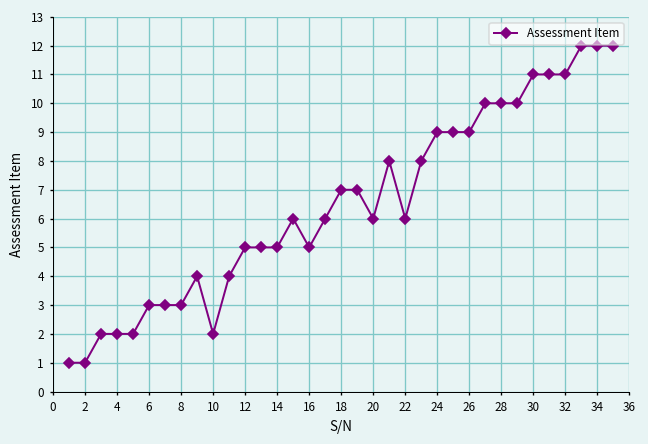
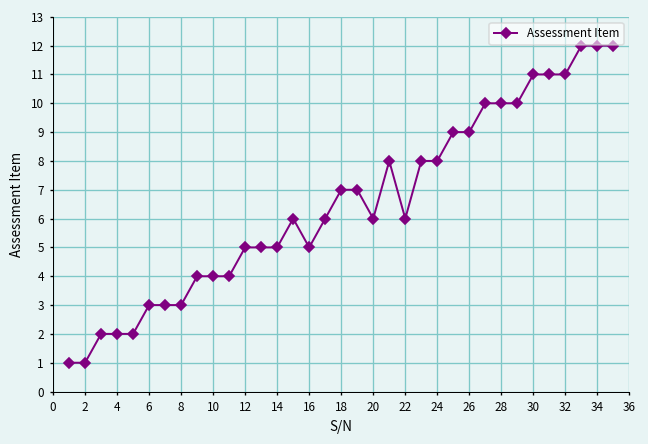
  {
    "2": 1,
    "4": 2,
    "6": 3,
    "8": 3,
-   "10": 2,
+   "10": 4,
    "12": 5,
    "14": 5,
    "16": 5,
    "18": 7,
    "20": 6,
    "22": 6,
-   "24": 9,
+   "24": 8,
    "26": 9,
    "28": 10,
    "30": 11,
    "32": 11,
    "34": 12
  }
